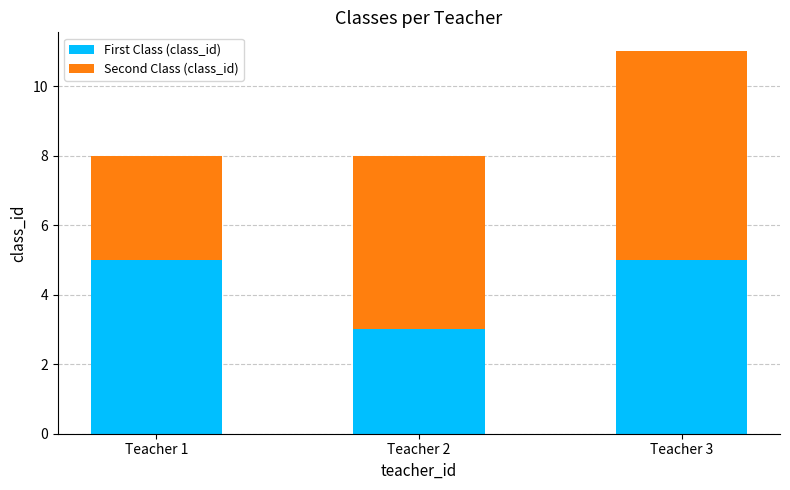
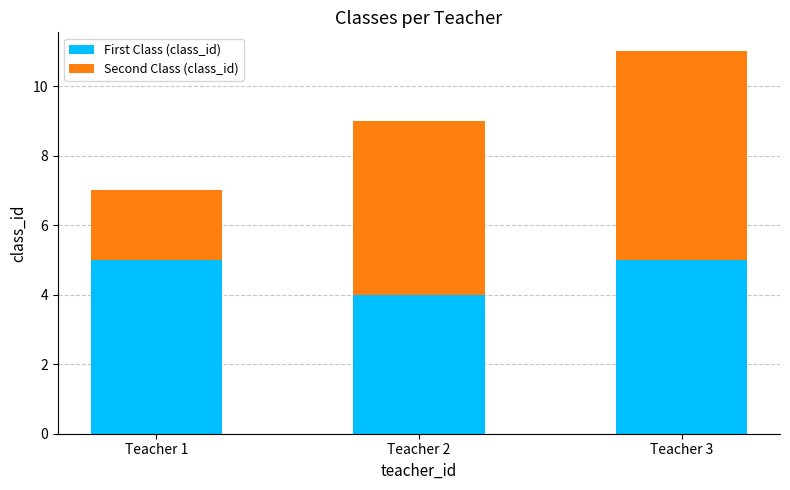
  {
    "First Class (class_id)": {
      "Teacher 1": 5,
-     "Teacher 2": 3,
+     "Teacher 2": 4,
      "Teacher 3": 5
    },
    "Second Class (class_id)": {
-     "Teacher 1": 3,
+     "Teacher 1": 2,
      "Teacher 2": 5,
      "Teacher 3": 6
    }
  }
